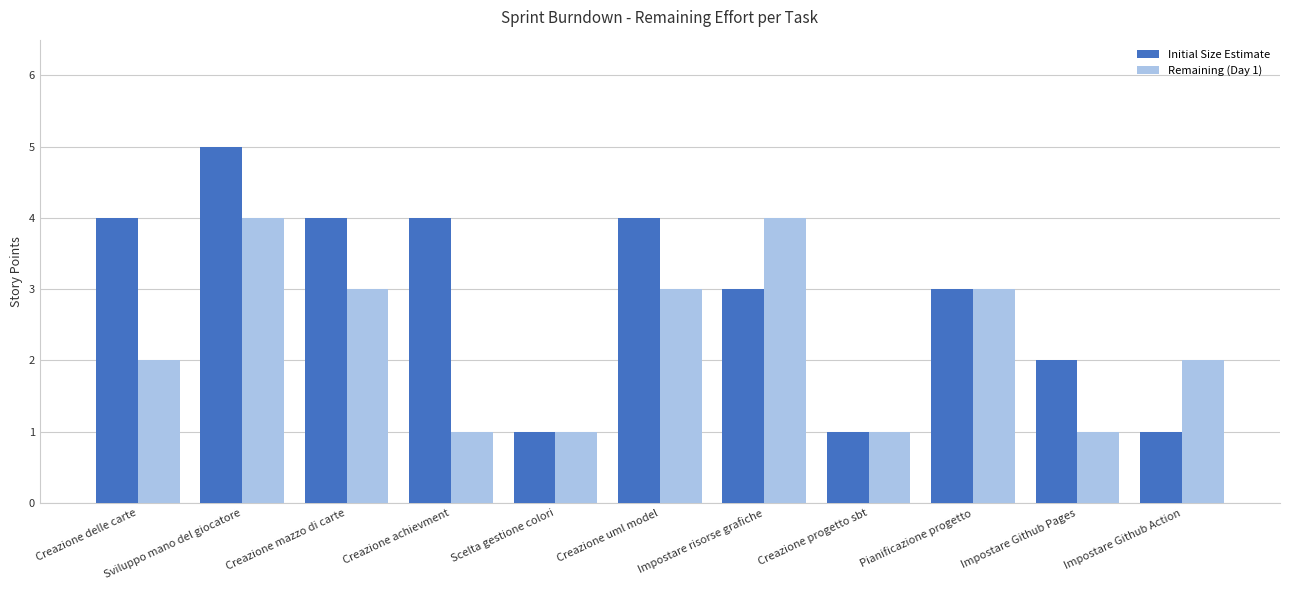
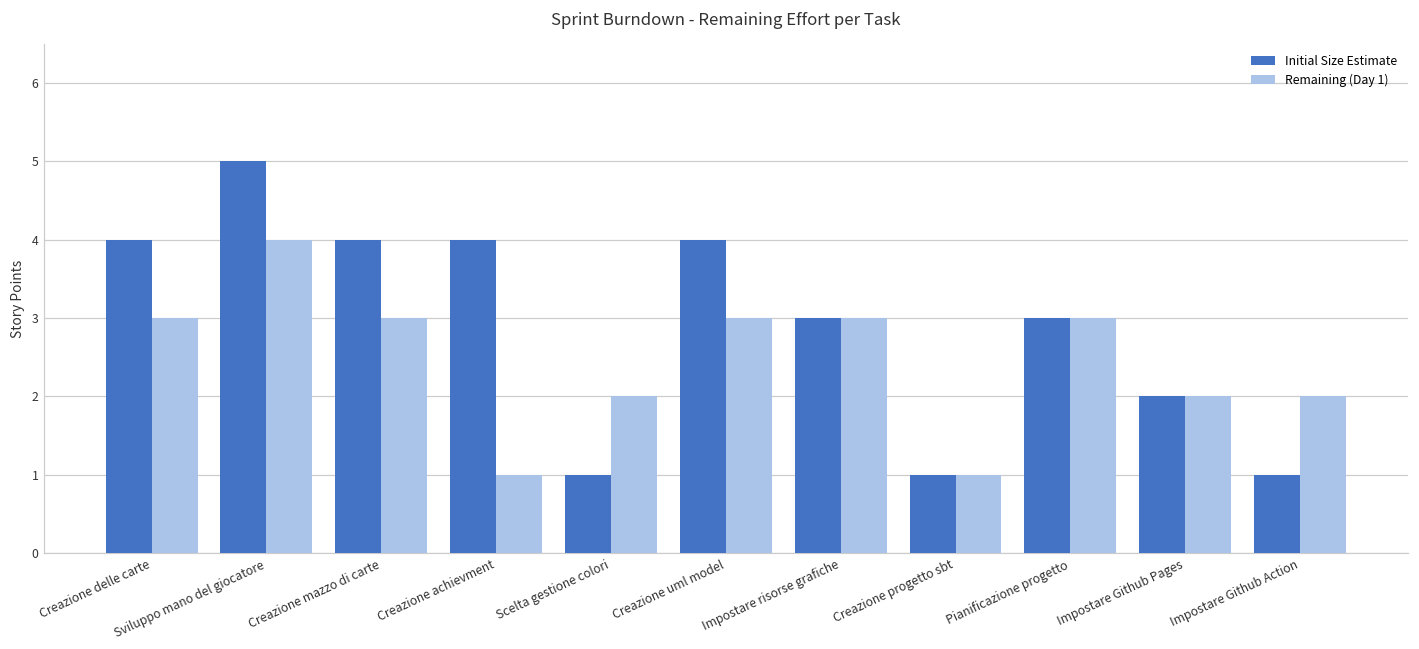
  {
    "Initial Size Estimate": {
      "Creazione delle carte": 4,
      "Sviluppo mano del giocatore": 5,
      "Creazione mazzo di carte": 4,
      "Creazione achievment": 4,
      "Scelta gestione colori": 1,
      "Creazione uml model": 4,
      "Impostare risorse grafiche": 3,
      "Creazione progetto sbt": 1,
      "Pianificazione progetto": 3,
      "Impostare Github Pages": 2,
      "Impostare Github Action": 1
    },
    "Remaining (Day 1)": {
-     "Creazione delle carte": 2,
+     "Creazione delle carte": 3,
      "Sviluppo mano del giocatore": 4,
      "Creazione mazzo di carte": 3,
      "Creazione achievment": 1,
-     "Scelta gestione colori": 1,
+     "Scelta gestione colori": 2,
      "Creazione uml model": 3,
-     "Impostare risorse grafiche": 4,
+     "Impostare risorse grafiche": 3,
      "Creazione progetto sbt": 1,
      "Pianificazione progetto": 3,
-     "Impostare Github Pages": 1,
+     "Impostare Github Pages": 2,
      "Impostare Github Action": 2
    }
  }
